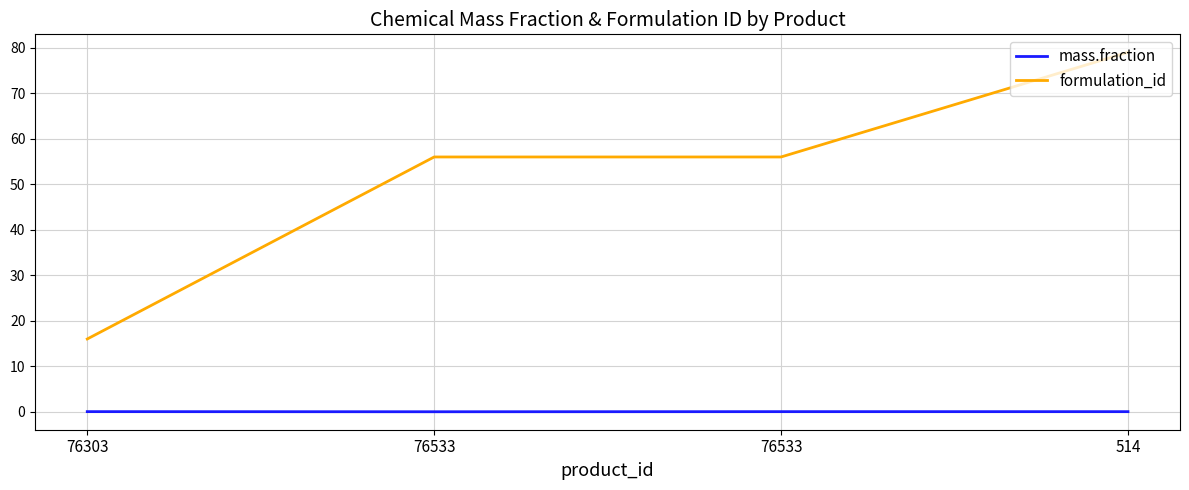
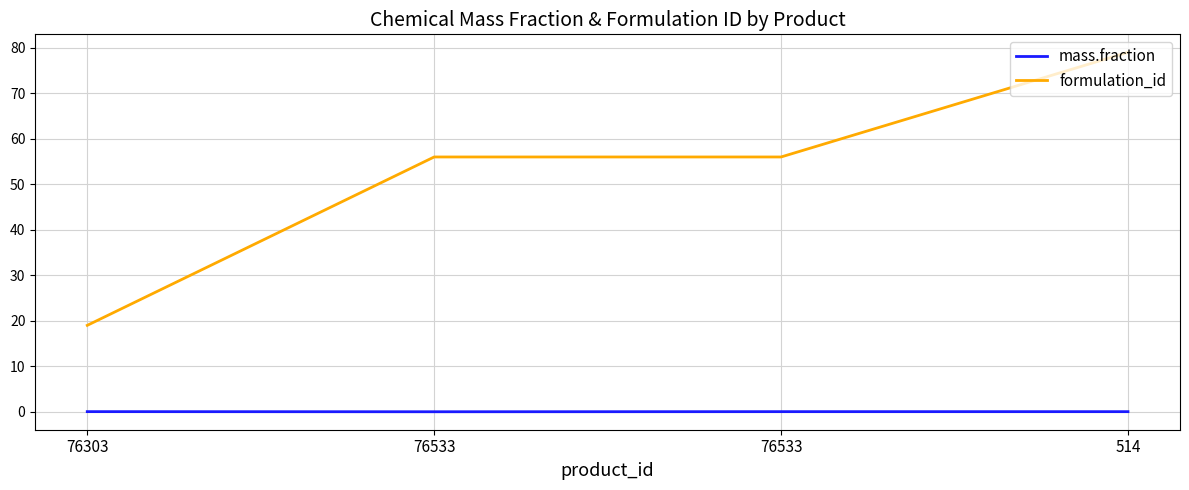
  {
    "mass.fraction": {
      "76303": 0,
      "514": 0
    },
    "formulation_id": {
-     "76303": 16
+     "76303": 19
    }
  }
